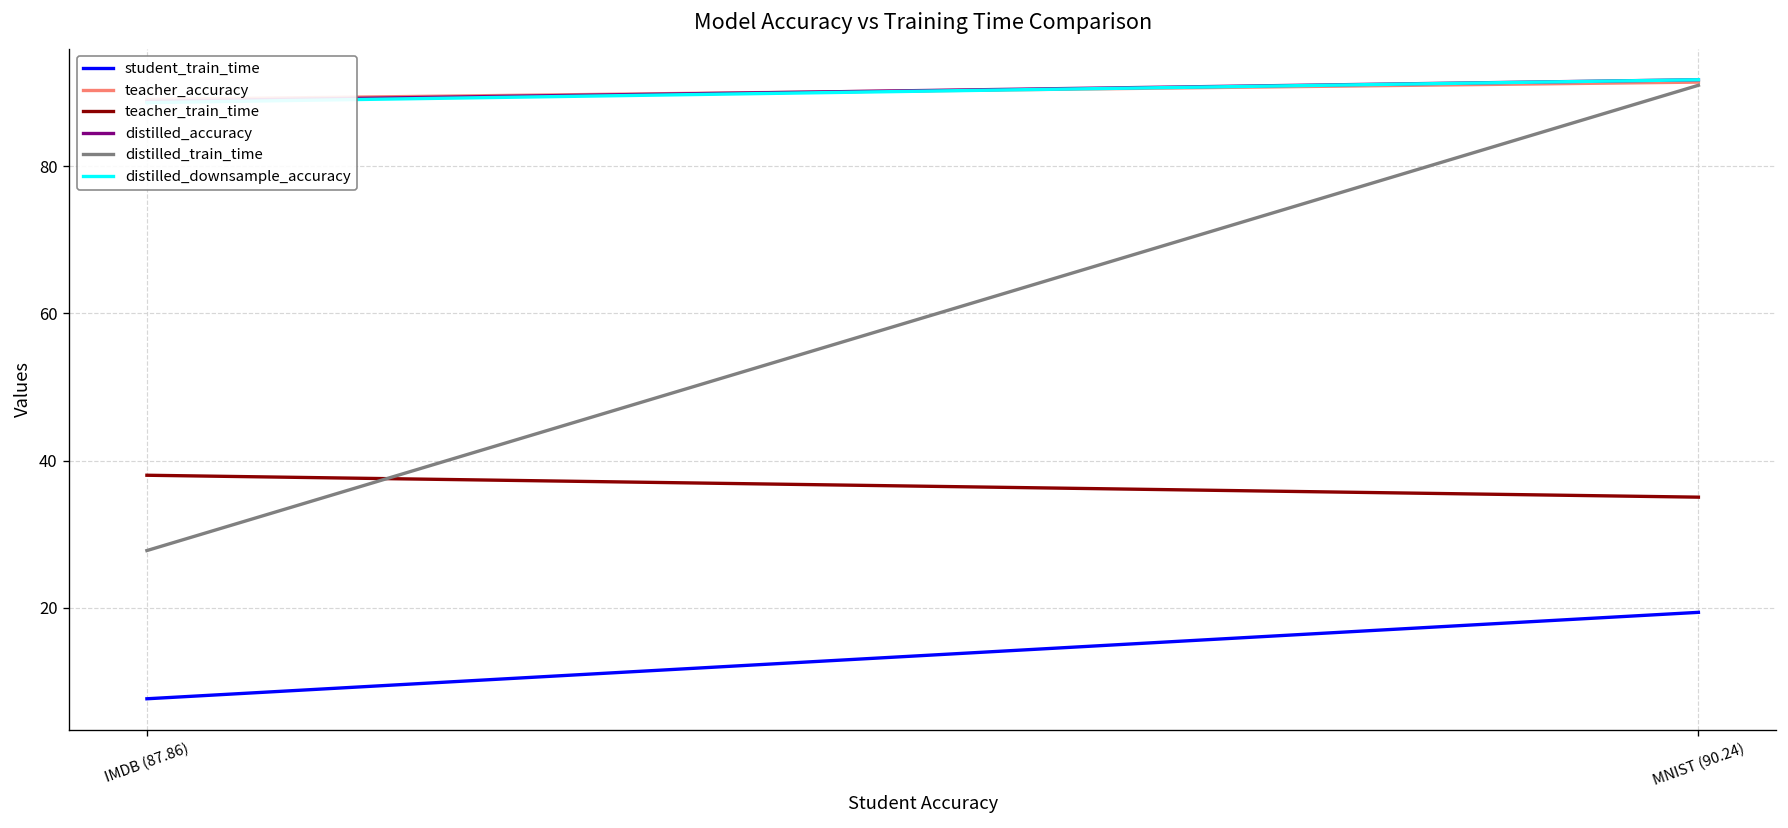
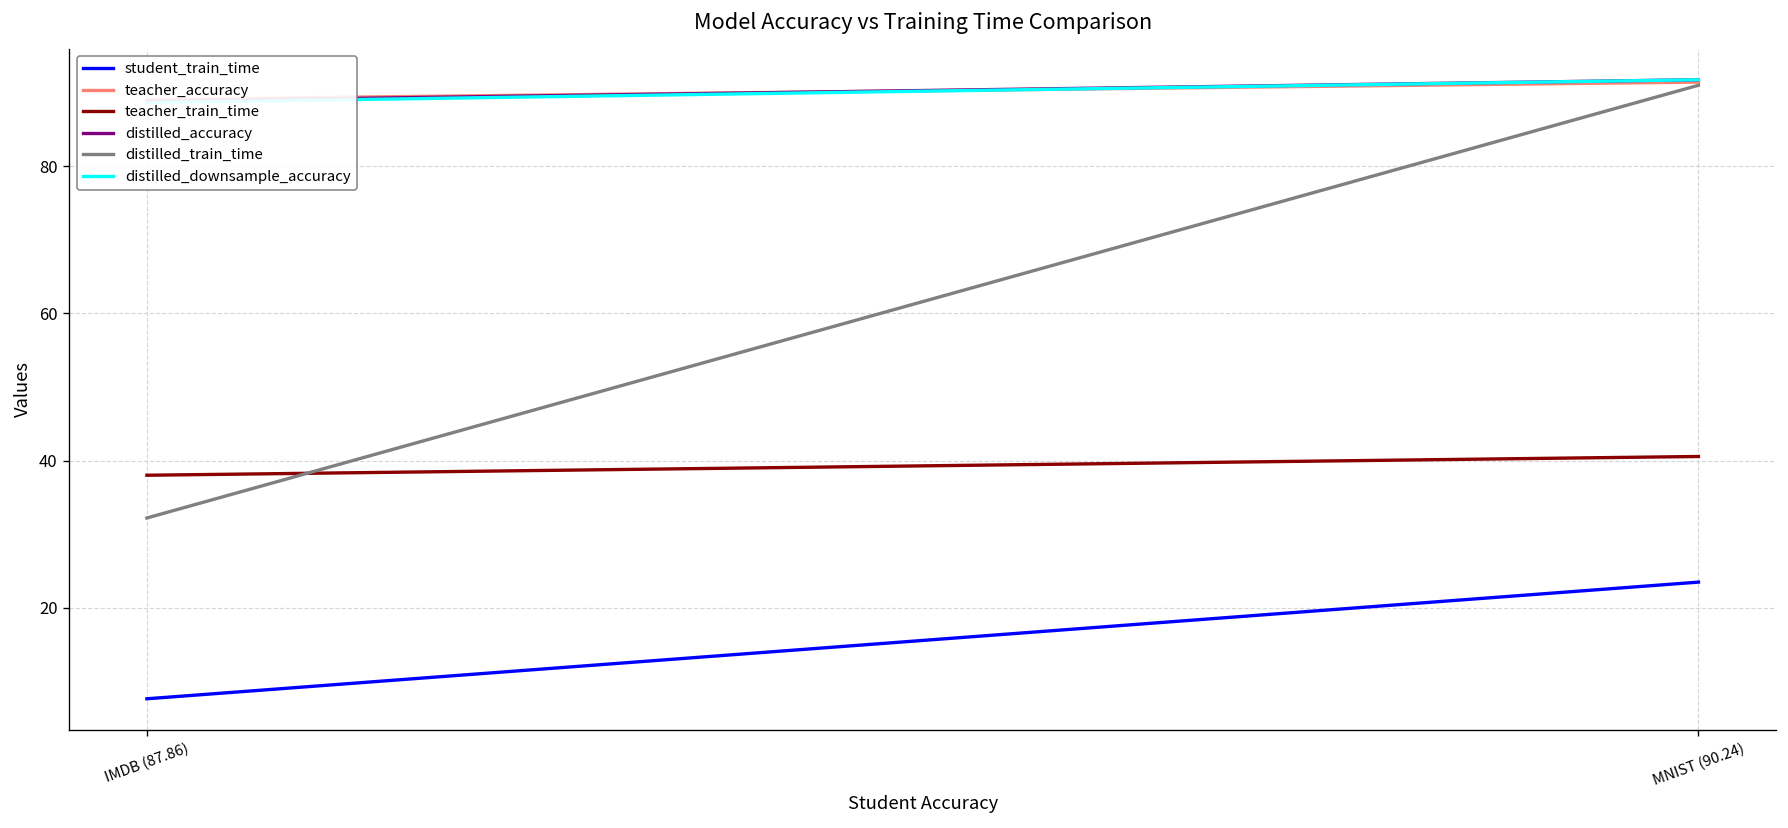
  {
    "student_train_time": {
      "IMDB (87.86)": 8,
-     "MNIST (90.24)": 19
+     "MNIST (90.24)": 23
    },
    "teacher_train_time": {
      "IMDB (87.86)": 38,
-     "MNIST (90.24)": 35
+     "MNIST (90.24)": 41
    },
    "distilled_train_time": {
-     "IMDB (87.86)": 28,
+     "IMDB (87.86)": 32,
      "MNIST (90.24)": 91
    }
  }
